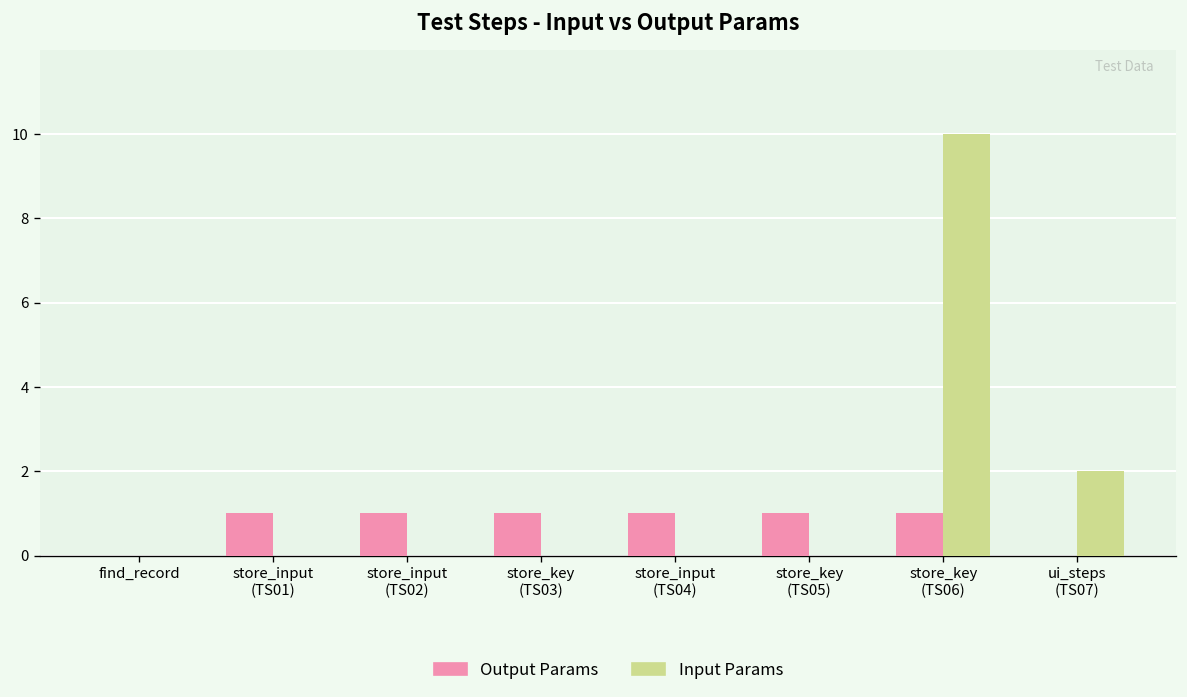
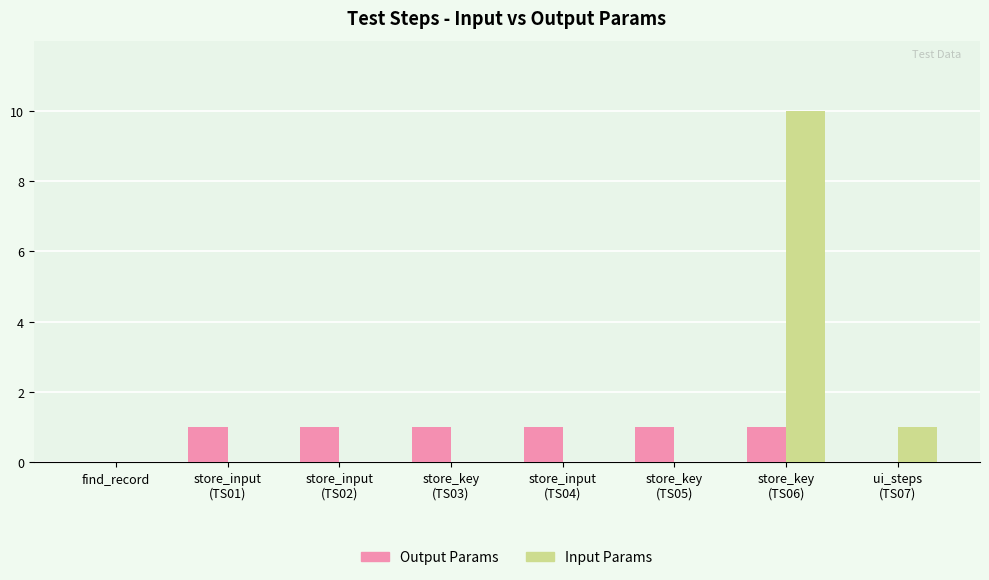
  {
    "Output Params": {
      "find_record": 0,
      "store_input (TS01)": 1,
      "store_input (TS02)": 1,
      "store_key (TS03)": 1,
      "store_input (TS04)": 1,
      "store_key (TS05)": 1,
      "store_key (TS06)": 1,
      "ui_steps (TS07)": 0
    },
    "Input Params": {
      "find_record": 0,
      "store_input (TS01)": 0,
      "store_input (TS02)": 0,
      "store_key (TS03)": 0,
      "store_input (TS04)": 0,
      "store_key (TS05)": 0,
      "store_key (TS06)": 10,
-     "ui_steps (TS07)": 2
+     "ui_steps (TS07)": 1
    }
  }
